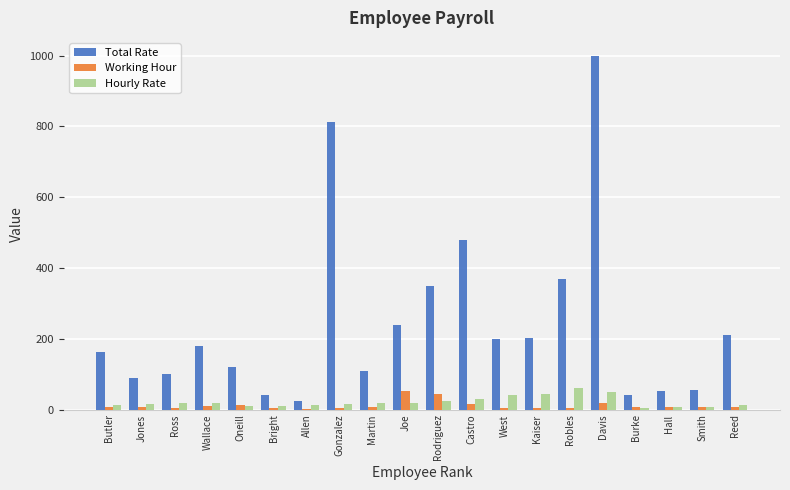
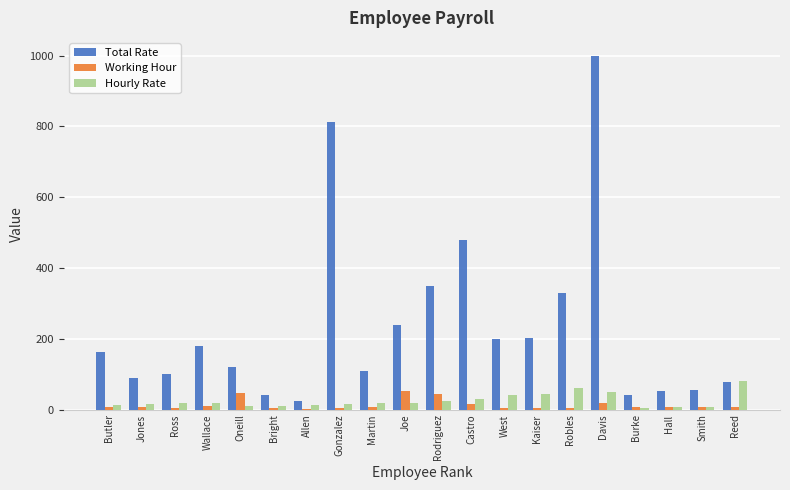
  {
    "Total Rate": {
      "Butler": 160,
      "Jones": 90,
      "Ross": 100,
      "Wallace": 180,
      "Oneill": 120,
      "Bright": 40,
      "Allen": 20,
      "Gonzalez": 810,
      "Martin": 110,
      "Joe": 240,
      "Rodriguez": 350,
      "Castro": 480,
      "West": 200,
      "Kaiser": 200,
-     "Robles": 370,
+     "Robles": 330,
      "Davis": 1000,
      "Burke": 40,
      "Hall": 50,
      "Smith": 60,
-     "Reed": 210
+     "Reed": 80
    },
    "Working Hour": {
      "Butler": 10,
      "Wallace": 10,
-     "Oneill": 10,
+     "Oneill": 50,
      "Joe": 50,
      "Rodriguez": 40,
      "Castro": 20,
      "Davis": 20,
      "Burke": 10,
      "Smith": 10
    },
    "Hourly Rate": {
      "Butler": 10,
      "Jones": 20,
      "Ross": 20,
      "Wallace": 20,
      "Oneill": 10,
      "Bright": 10,
      "Allen": 10,
      "Gonzalez": 20,
      "Martin": 20,
      "Joe": 20,
      "Rodriguez": 30,
      "Castro": 30,
      "West": 40,
      "Kaiser": 50,
      "Robles": 60,
      "Davis": 50,
      "Hall": 10,
      "Smith": 10,
-     "Reed": 10
+     "Reed": 80
    }
  }
